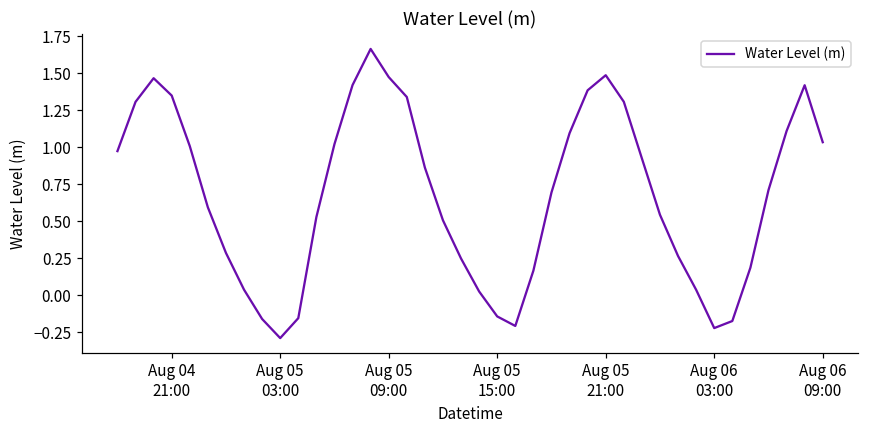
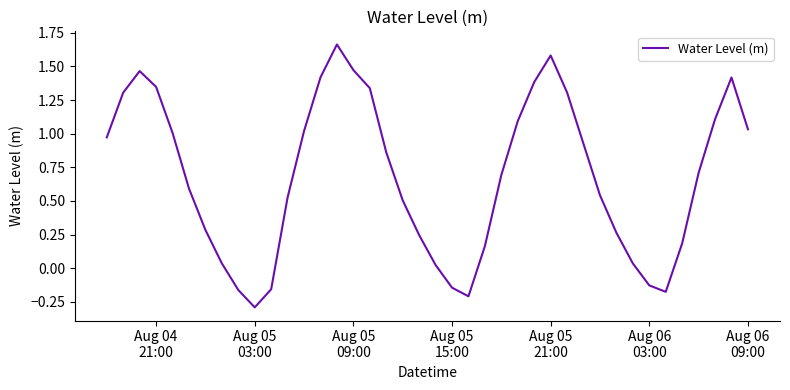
  {
    "Aug 04 21:00": 1.35,
    "Aug 05 03:00": -0.29,
    "Aug 05 09:00": 1.47,
    "Aug 05 15:00": -0.14,
-   "Aug 05 21:00": 1.49,
-   "Aug 06 03:00": -0.22,
+   "Aug 05 21:00": 1.58,
+   "Aug 06 03:00": -0.13,
    "Aug 06 09:00": 1.03
  }
